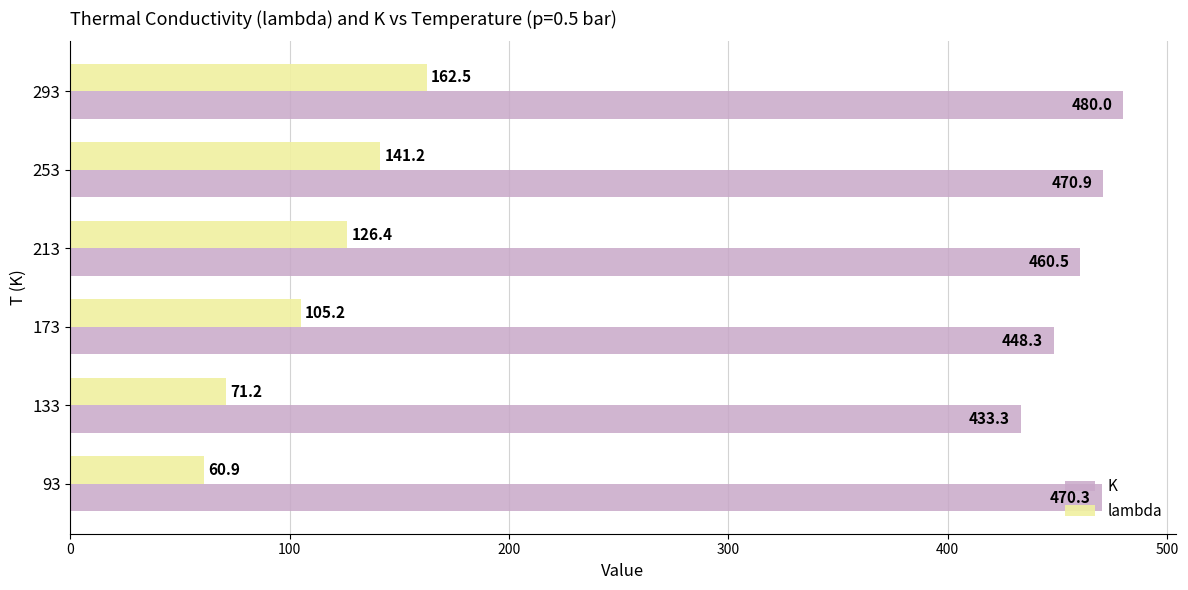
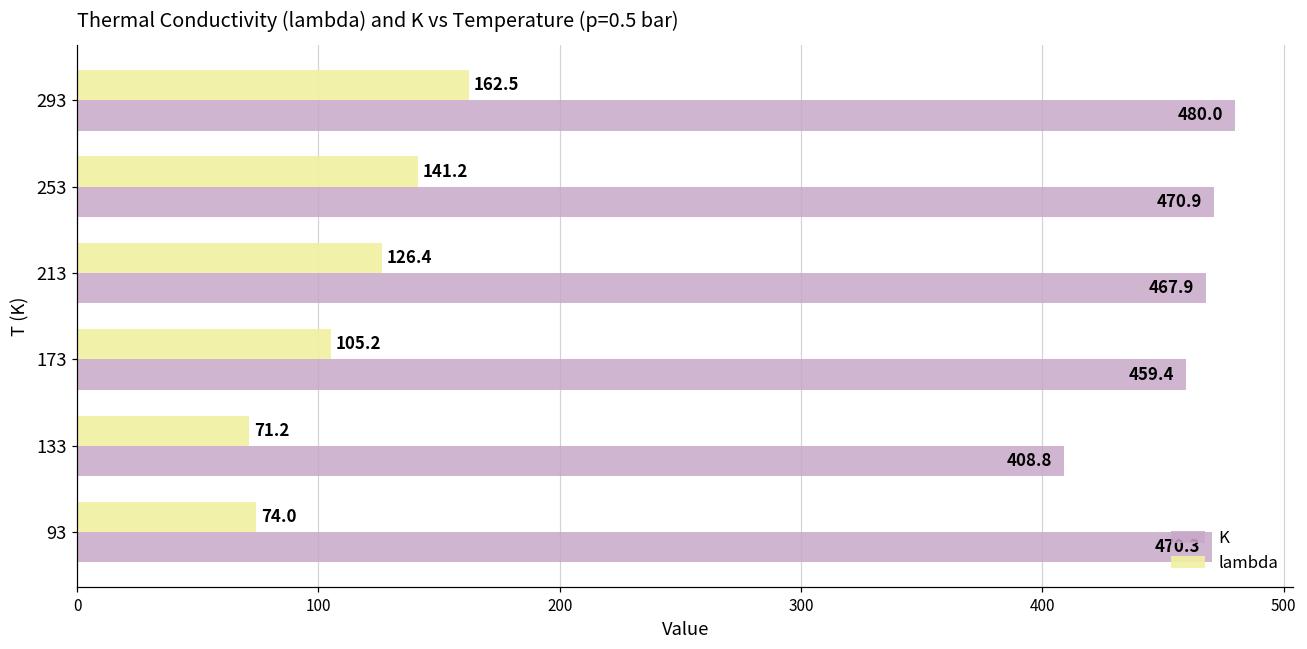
  {
    "K": {
      "293": 480.0,
      "253": 470.9,
-     "213": 460.5,
-     "173": 448.3,
-     "133": 433.3,
+     "213": 467.9,
+     "173": 459.4,
+     "133": 408.8,
      "93": 470.3
    },
    "lambda": {
      "293": 162.5,
      "253": 141.2,
      "213": 126.4,
      "173": 105.2,
      "133": 71.2,
-     "93": 60.9
+     "93": 74.0
    }
  }
